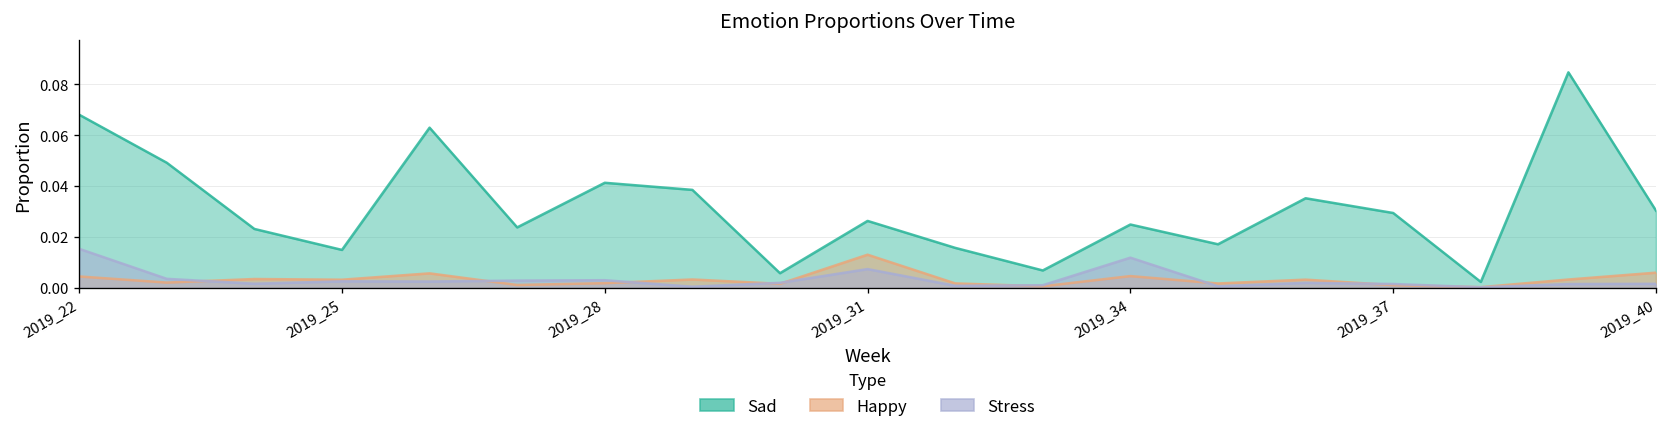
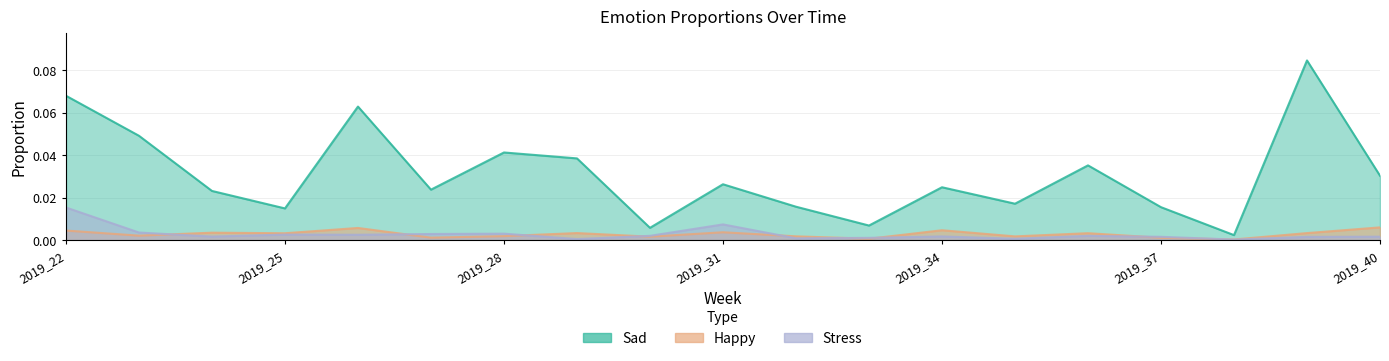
  {
    "Sad": {
      "2019_22": 0.068,
      "2019_25": 0.015,
      "2019_28": 0.041,
      "2019_31": 0.026,
      "2019_34": 0.025,
-     "2019_37": 0.029,
+     "2019_37": 0.016,
      "2019_40": 0.030
    },
    "Happy": {
      "2019_22": 0.005,
-     "2019_31": 0.013,
+     "2019_31": 0.004,
      "2019_34": 0.005,
      "2019_40": 0.006
    },
    "Stress": {
      "2019_22": 0.015,
      "2019_31": 0.007,
-     "2019_34": 0.012,
+     "2019_34": 0.002,
      "2019_40": 0.002
    }
  }
